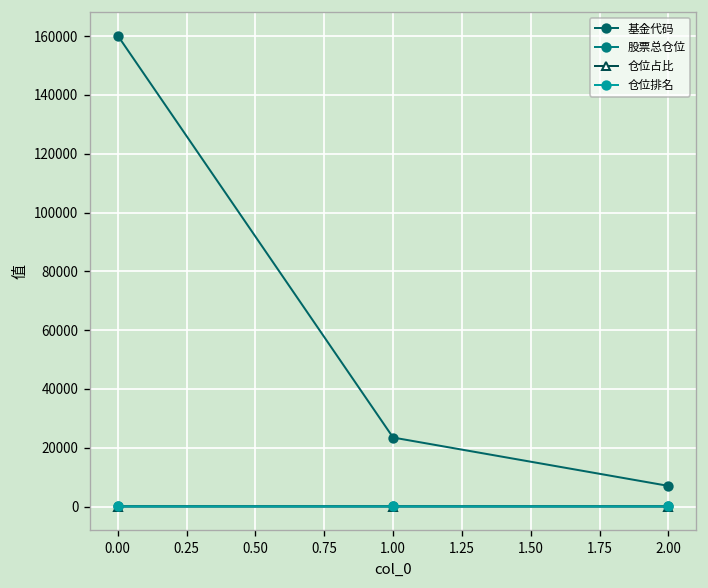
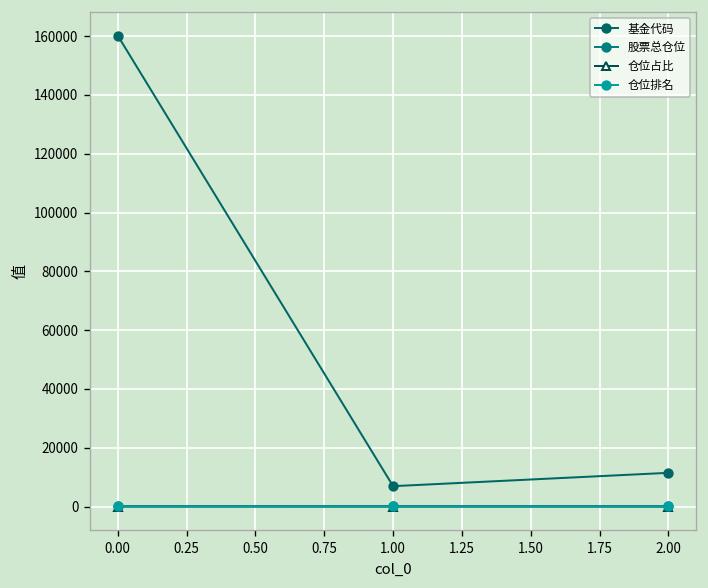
  {
    "基金代码": {
      "0.00": 160000,
-     "1.00": 23000,
-     "2.00": 7000
+     "1.00": 7000,
+     "2.00": 11000
    },
    "仓位排名": {
      "0.00": 0,
      "1.00": 0,
      "2.00": 0
    }
  }
